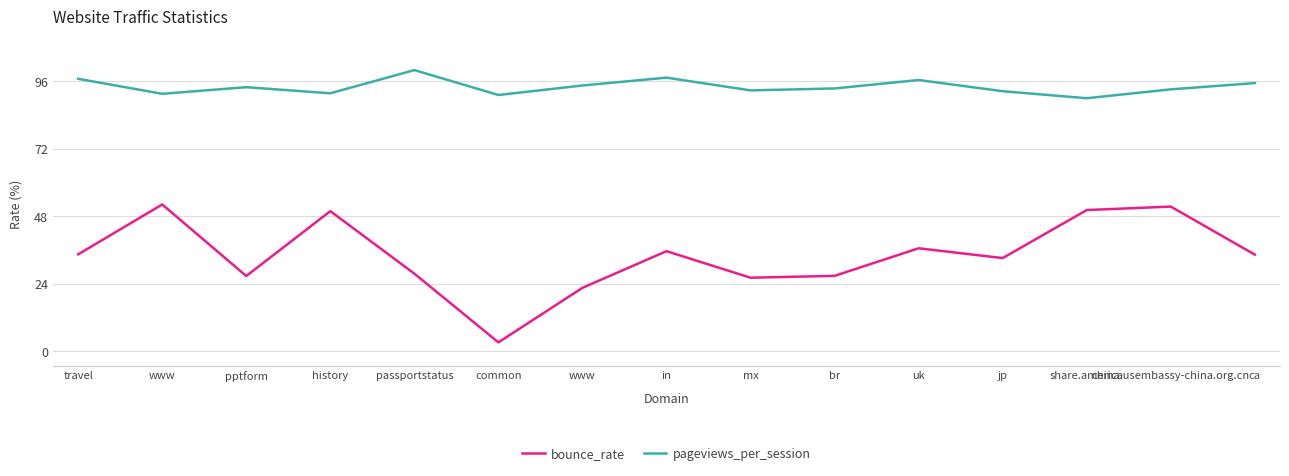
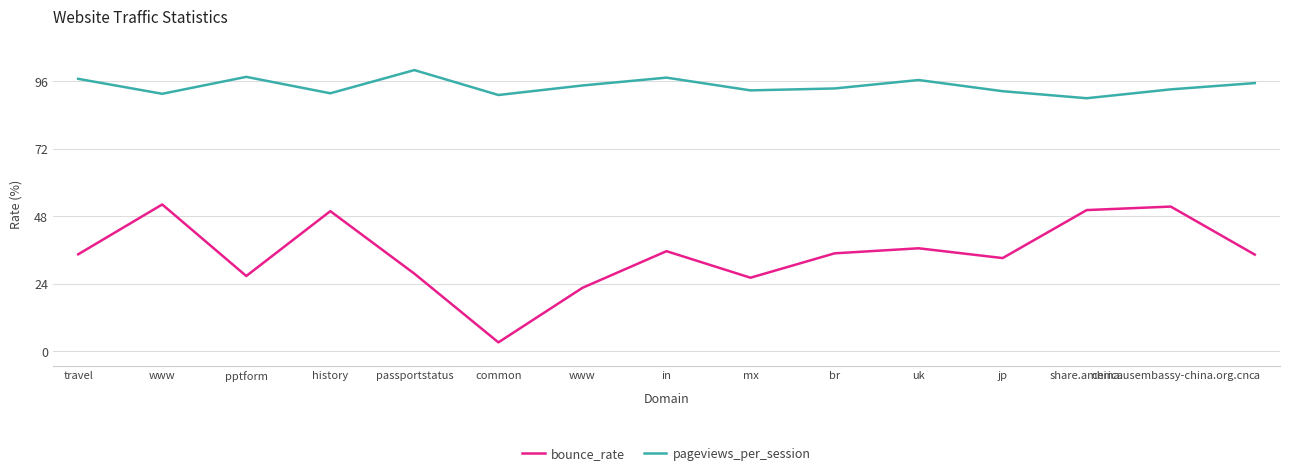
  {
    "bounce_rate": {
      "travel": 35,
      "pptform": 27,
      "history": 50,
      "passportstatus": 28,
      "common": 3,
      "in": 36,
      "mx": 26,
-     "br": 27,
+     "br": 35,
      "uk": 37,
      "jp": 33,
      "ca": 34
    },
    "pageviews_per_session": {
      "travel": 97,
-     "pptform": 94,
+     "pptform": 98,
      "history": 92,
      "passportstatus": 100,
      "common": 91,
      "in": 97,
      "mx": 93,
      "br": 93,
      "uk": 96,
      "jp": 92,
      "ca": 95
    }
  }
